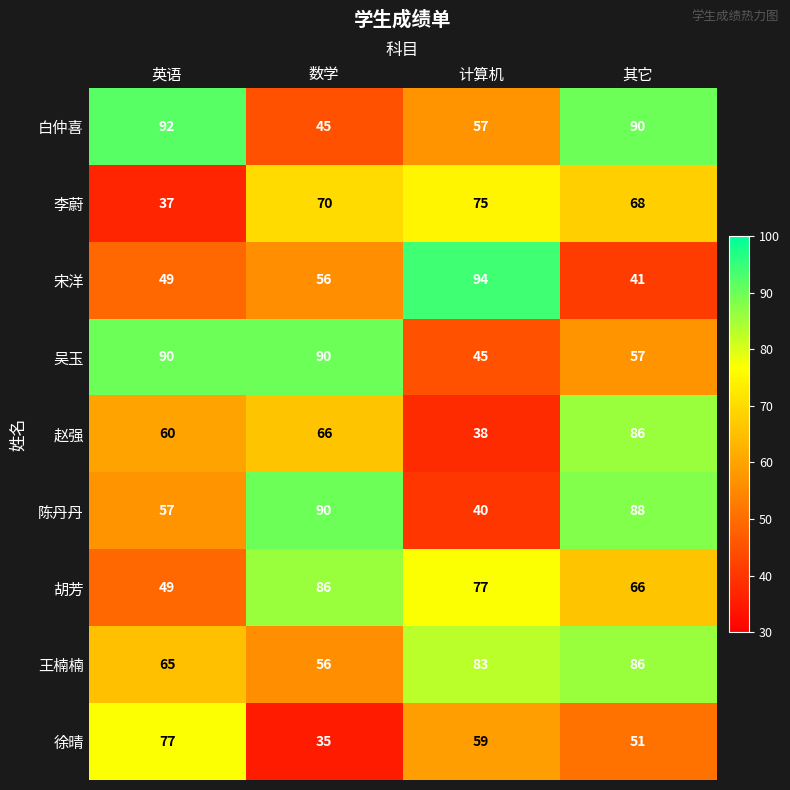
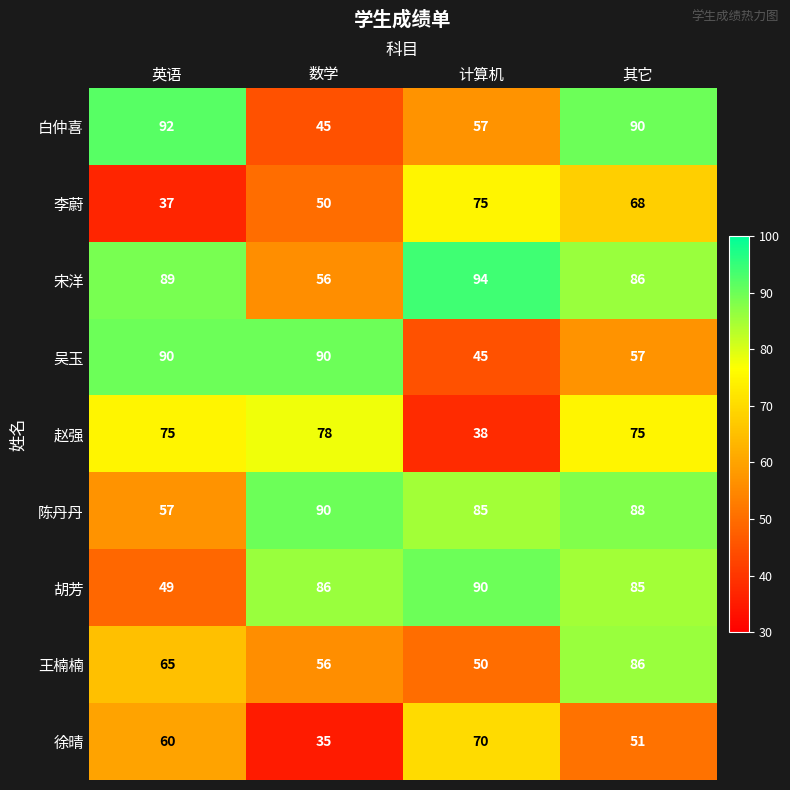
  {
    "白仲喜": {
      "英语": 92,
      "数学": 45,
      "计算机": 57,
      "其它": 90
    },
    "李蔚": {
      "英语": 37,
-     "数学": 70,
+     "数学": 50,
      "计算机": 75,
      "其它": 68
    },
    "宋洋": {
-     "英语": 49,
+     "英语": 89,
      "数学": 56,
      "计算机": 94,
-     "其它": 41
+     "其它": 86
    },
    "吴玉": {
      "英语": 90,
      "数学": 90,
      "计算机": 45,
      "其它": 57
    },
    "赵强": {
-     "英语": 60,
-     "数学": 66,
+     "英语": 75,
+     "数学": 78,
      "计算机": 38,
-     "其它": 86
+     "其它": 75
    },
    "陈丹丹": {
      "英语": 57,
      "数学": 90,
-     "计算机": 40,
+     "计算机": 85,
      "其它": 88
    },
    "胡芳": {
      "英语": 49,
      "数学": 86,
-     "计算机": 77,
-     "其它": 66
+     "计算机": 90,
+     "其它": 85
    },
    "王楠楠": {
      "英语": 65,
      "数学": 56,
-     "计算机": 83,
+     "计算机": 50,
      "其它": 86
    },
    "徐晴": {
-     "英语": 77,
+     "英语": 60,
      "数学": 35,
-     "计算机": 59,
+     "计算机": 70,
      "其它": 51
    }
  }
